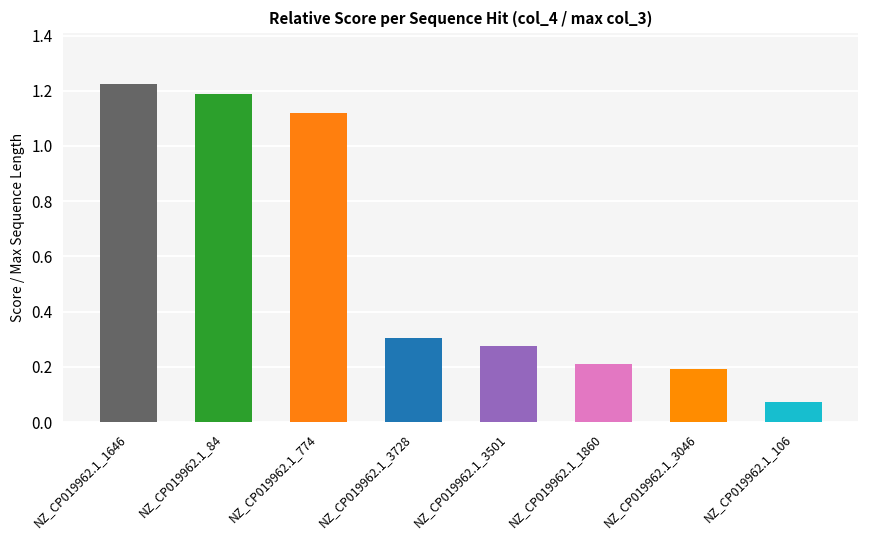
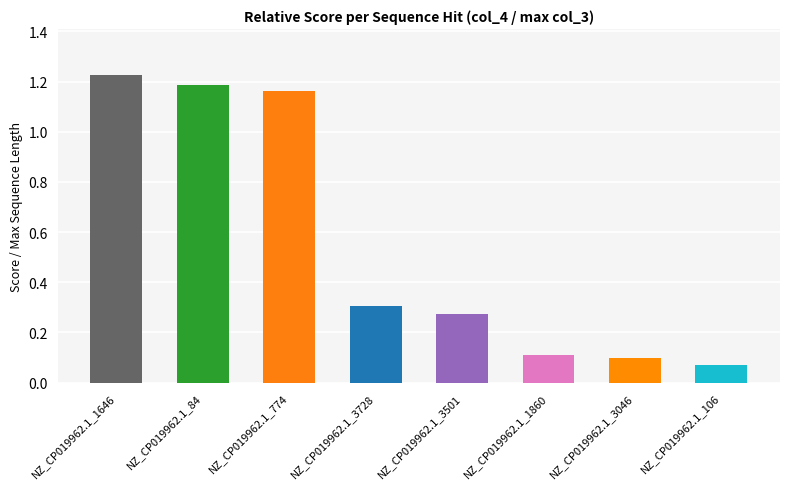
  {
    "NZ_CP019962.1_1646": 1.23,
    "NZ_CP019962.1_84": 1.19,
-   "NZ_CP019962.1_774": 1.12,
+   "NZ_CP019962.1_774": 1.16,
    "NZ_CP019962.1_3728": 0.30,
    "NZ_CP019962.1_3501": 0.27,
-   "NZ_CP019962.1_1860": 0.21,
-   "NZ_CP019962.1_3046": 0.19,
+   "NZ_CP019962.1_1860": 0.11,
+   "NZ_CP019962.1_3046": 0.10,
    "NZ_CP019962.1_106": 0.07
  }
